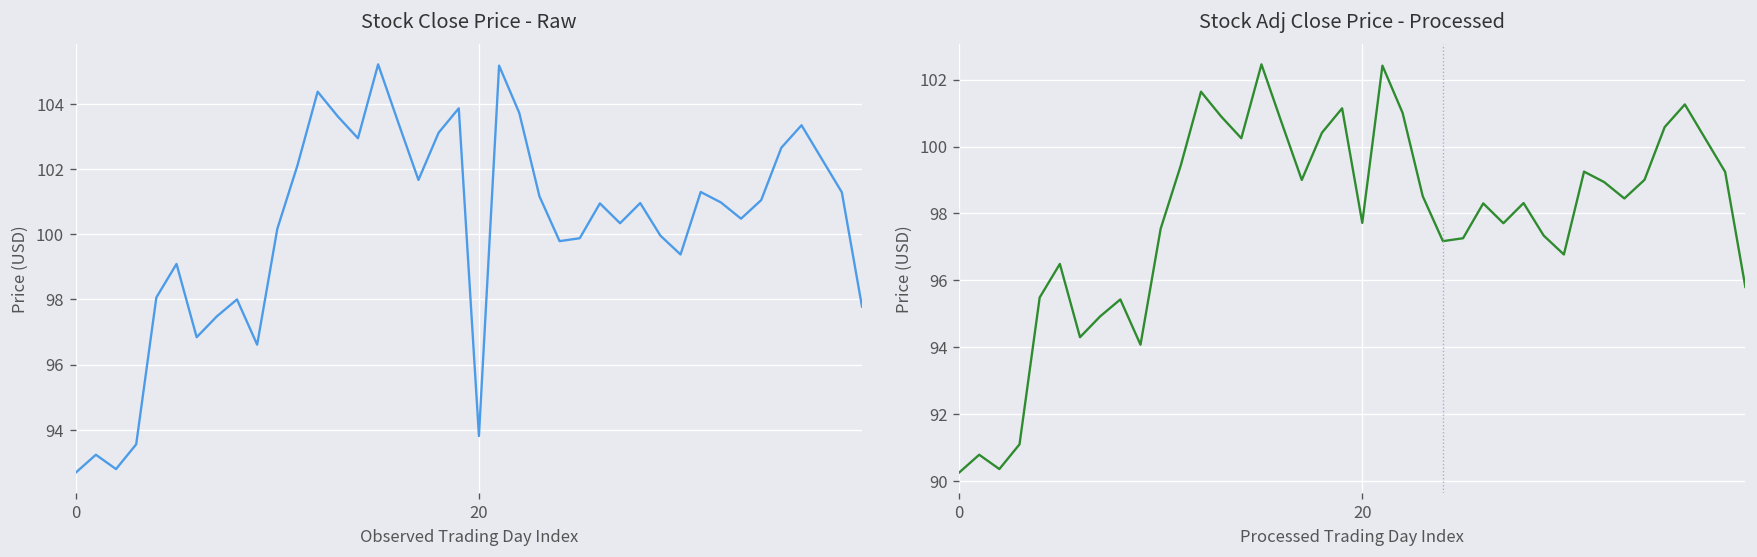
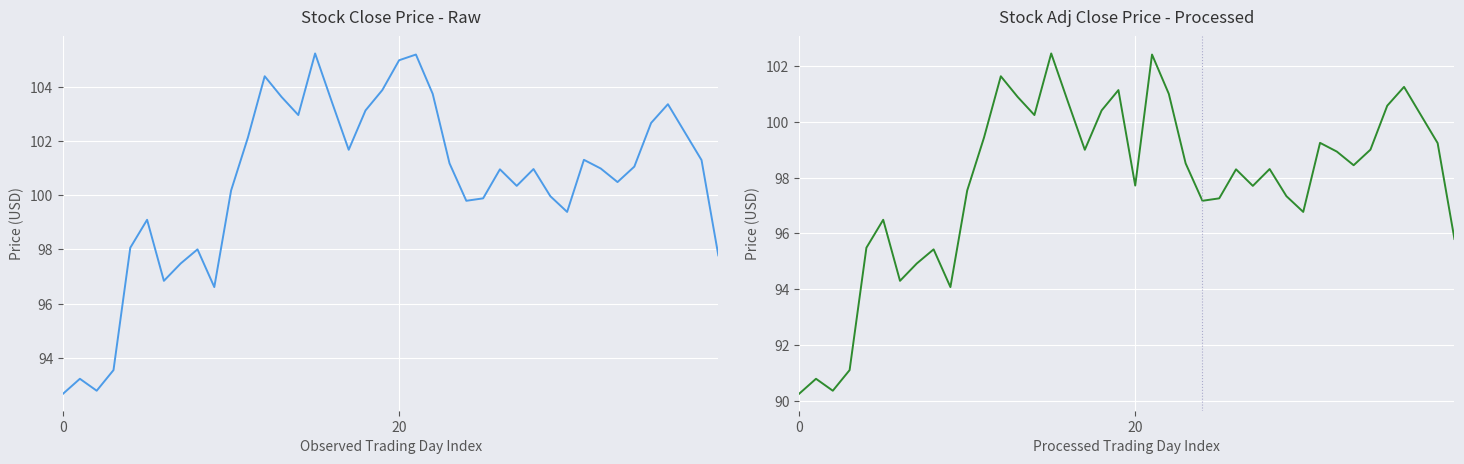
  {
    "Stock Close Price - Raw": {
      "0": 92.7,
-     "20": 93.8
+     "20": 105.0
    },
    "Stock Adj Close Price - Processed": {
      "0": 90.2,
      "20": 97.7
    }
  }
